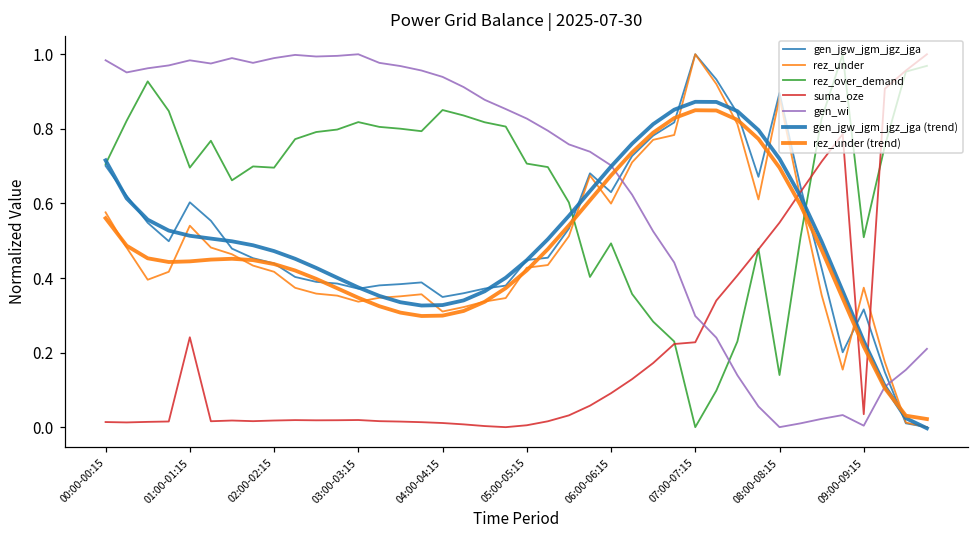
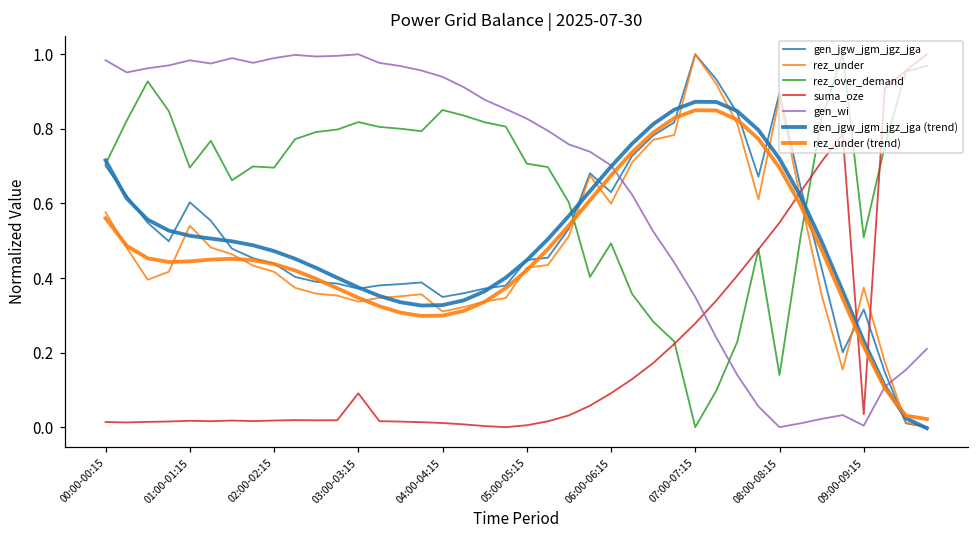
  {
    "rez_over_demand": {
      "01:00-01:15": 0.70,
      "02:00-02:15": 0.70,
      "03:00-03:15": 0.82,
      "04:00-04:15": 0.85,
      "05:00-05:15": 0.71,
      "06:00-06:15": 0.49,
      "07:00-07:15": 0.00,
      "08:00-08:15": 0.14,
      "09:00-09:15": 0.51
    },
    "suma_oze": {
      "00:00-00:15": 0.01,
-     "01:00-01:15": 0.24,
+     "01:00-01:15": 0.02,
      "02:00-02:15": 0.02,
-     "03:00-03:15": 0.02,
+     "03:00-03:15": 0.09,
      "04:00-04:15": 0.01,
      "05:00-05:15": 0.01,
      "06:00-06:15": 0.09,
-     "07:00-07:15": 0.23,
+     "07:00-07:15": 0.28,
      "08:00-08:15": 0.55,
      "09:00-09:15": 0.03
    },
    "gen_wi": {
      "00:00-00:15": 0.98,
      "01:00-01:15": 0.98,
      "02:00-02:15": 0.99,
      "03:00-03:15": 1.00,
      "04:00-04:15": 0.94,
      "05:00-05:15": 0.83,
-     "07:00-07:15": 0.30,
+     "07:00-07:15": 0.35,
      "08:00-08:15": 0.00,
      "09:00-09:15": 0.00
    }
  }
